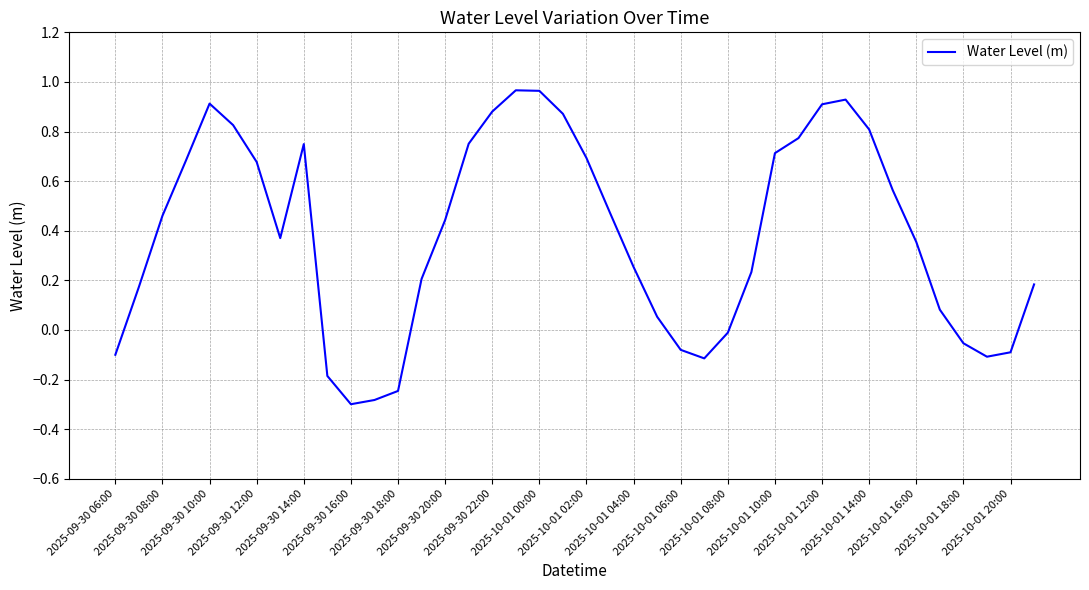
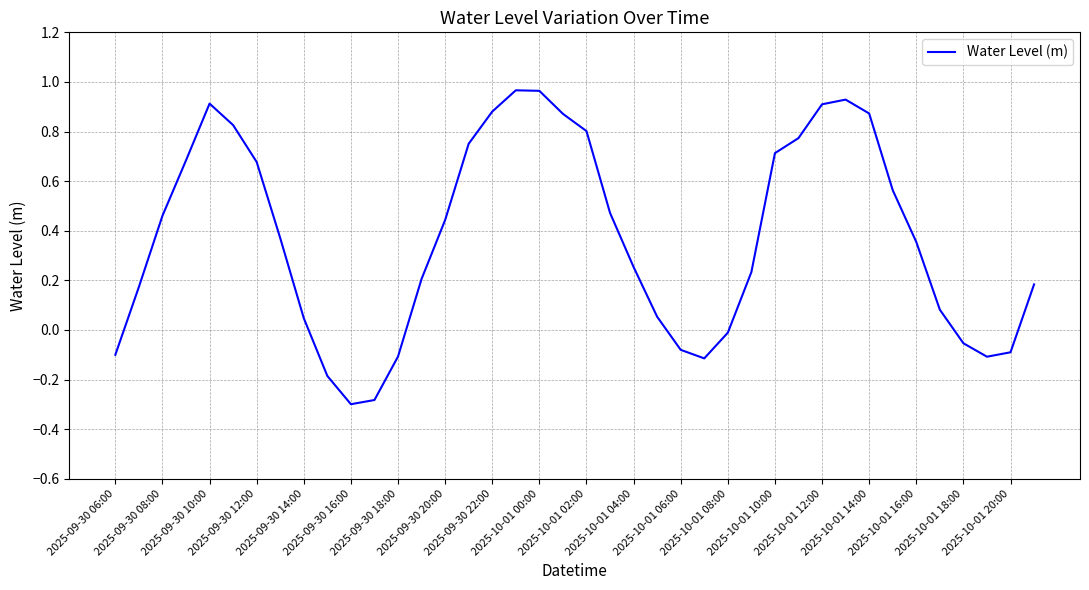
  {
    "2025-09-30 06:00": -0.10,
    "2025-09-30 08:00": 0.46,
    "2025-09-30 10:00": 0.91,
    "2025-09-30 12:00": 0.68,
-   "2025-09-30 14:00": 0.75,
+   "2025-09-30 14:00": 0.05,
    "2025-09-30 16:00": -0.30,
-   "2025-09-30 18:00": -0.25,
+   "2025-09-30 18:00": -0.11,
    "2025-09-30 20:00": 0.44,
    "2025-09-30 22:00": 0.88,
    "2025-10-01 00:00": 0.96,
-   "2025-10-01 02:00": 0.69,
+   "2025-10-01 02:00": 0.80,
    "2025-10-01 04:00": 0.25,
    "2025-10-01 06:00": -0.08,
    "2025-10-01 08:00": -0.01,
    "2025-10-01 10:00": 0.71,
    "2025-10-01 12:00": 0.91,
-   "2025-10-01 14:00": 0.81,
+   "2025-10-01 14:00": 0.87,
    "2025-10-01 16:00": 0.35,
    "2025-10-01 18:00": -0.05,
    "2025-10-01 20:00": -0.09
  }
